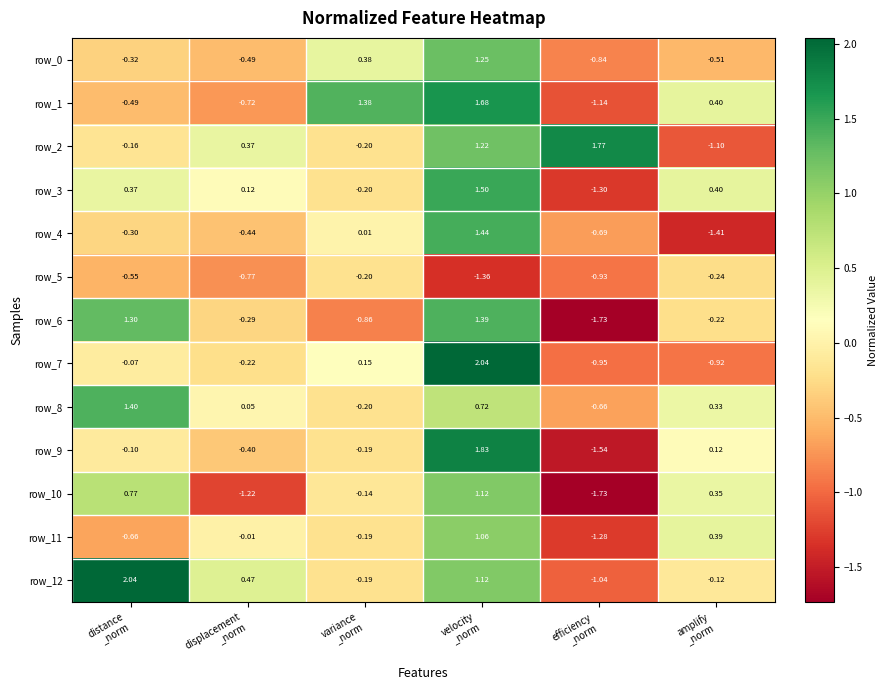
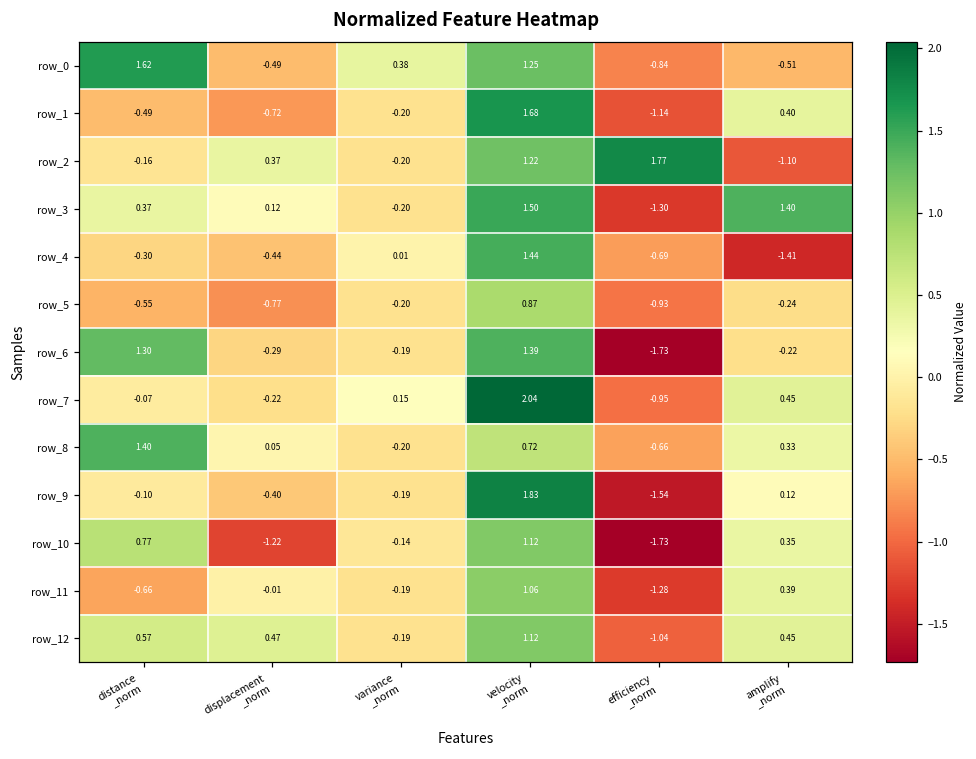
  {
    "row_0": {
-     "distance _norm": -0.32,
+     "distance _norm": 1.62,
      "displacement _norm": -0.49,
      "variance _norm": 0.38,
      "velocity _norm": 1.25,
      "efficiency _norm": -0.84,
      "amplify _norm": -0.51
    },
    "row_1": {
      "distance _norm": -0.49,
      "displacement _norm": -0.72,
-     "variance _norm": 1.38,
+     "variance _norm": -0.20,
      "velocity _norm": 1.68,
      "efficiency _norm": -1.14,
      "amplify _norm": 0.40
    },
    "row_2": {
      "distance _norm": -0.16,
      "displacement _norm": 0.37,
      "variance _norm": -0.20,
      "velocity _norm": 1.22,
      "efficiency _norm": 1.77,
      "amplify _norm": -1.10
    },
    "row_3": {
      "distance _norm": 0.37,
      "displacement _norm": 0.12,
      "variance _norm": -0.20,
      "velocity _norm": 1.50,
      "efficiency _norm": -1.30,
-     "amplify _norm": 0.40
+     "amplify _norm": 1.40
    },
    "row_4": {
      "distance _norm": -0.30,
      "displacement _norm": -0.44,
      "variance _norm": 0.01,
      "velocity _norm": 1.44,
      "efficiency _norm": -0.69,
      "amplify _norm": -1.41
    },
    "row_5": {
      "distance _norm": -0.55,
      "displacement _norm": -0.77,
      "variance _norm": -0.20,
-     "velocity _norm": -1.36,
+     "velocity _norm": 0.87,
      "efficiency _norm": -0.93,
      "amplify _norm": -0.24
    },
    "row_6": {
      "distance _norm": 1.30,
      "displacement _norm": -0.29,
-     "variance _norm": -0.86,
+     "variance _norm": -0.19,
      "velocity _norm": 1.39,
      "efficiency _norm": -1.73,
      "amplify _norm": -0.22
    },
    "row_7": {
      "distance _norm": -0.07,
      "displacement _norm": -0.22,
      "variance _norm": 0.15,
      "velocity _norm": 2.04,
      "efficiency _norm": -0.95,
-     "amplify _norm": -0.92
+     "amplify _norm": 0.45
    },
    "row_8": {
      "distance _norm": 1.40,
      "displacement _norm": 0.05,
      "variance _norm": -0.20,
      "velocity _norm": 0.72,
      "efficiency _norm": -0.66,
      "amplify _norm": 0.33
    },
    "row_9": {
      "distance _norm": -0.10,
      "displacement _norm": -0.40,
      "variance _norm": -0.19,
      "velocity _norm": 1.83,
      "efficiency _norm": -1.54,
      "amplify _norm": 0.12
    },
    "row_10": {
      "distance _norm": 0.77,
      "displacement _norm": -1.22,
      "variance _norm": -0.14,
      "velocity _norm": 1.12,
      "efficiency _norm": -1.73,
      "amplify _norm": 0.35
    },
    "row_11": {
      "distance _norm": -0.66,
      "displacement _norm": -0.01,
      "variance _norm": -0.19,
      "velocity _norm": 1.06,
      "efficiency _norm": -1.28,
      "amplify _norm": 0.39
    },
    "row_12": {
-     "distance _norm": 2.04,
+     "distance _norm": 0.57,
      "displacement _norm": 0.47,
      "variance _norm": -0.19,
      "velocity _norm": 1.12,
      "efficiency _norm": -1.04,
-     "amplify _norm": -0.12
+     "amplify _norm": 0.45
    }
  }
